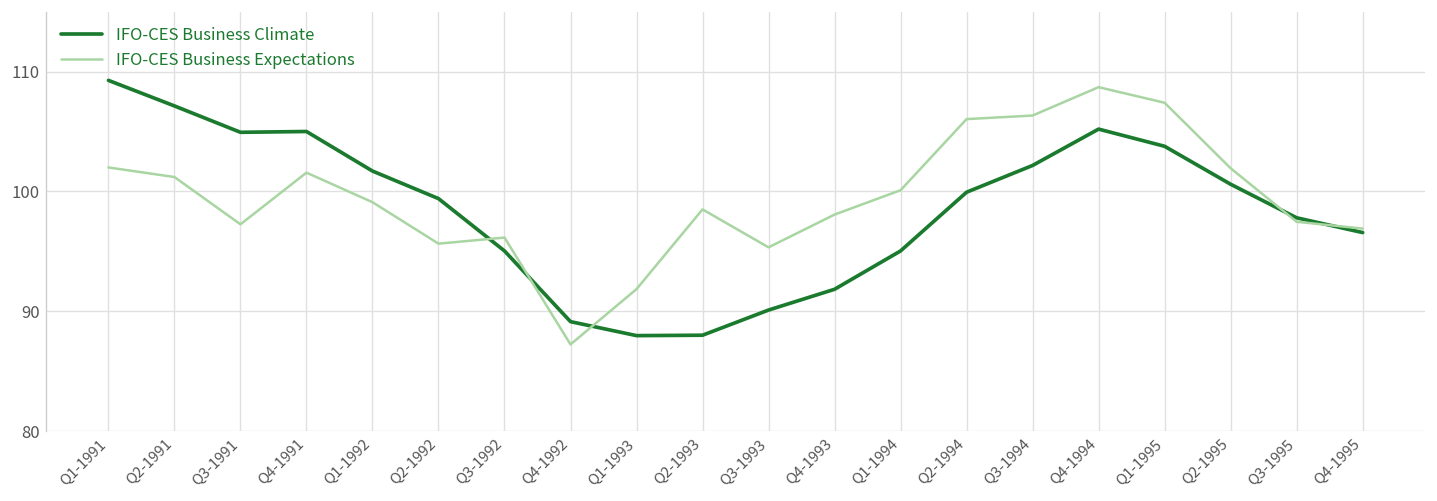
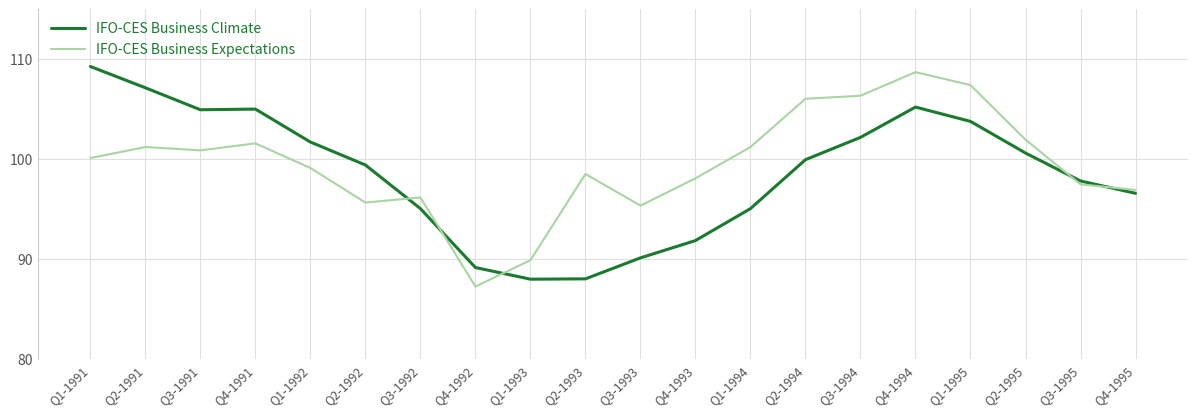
  {
    "IFO-CES Business Climate": {
      "Q1-1991": 109,
      "Q2-1991": 107,
      "Q3-1991": 105,
      "Q4-1991": 105,
      "Q1-1992": 102,
      "Q2-1992": 99,
      "Q3-1992": 95,
      "Q4-1992": 89,
      "Q1-1993": 88,
      "Q2-1993": 88,
      "Q3-1993": 90,
      "Q4-1993": 92,
      "Q1-1994": 95,
      "Q2-1994": 100,
      "Q3-1994": 102,
      "Q4-1994": 105,
      "Q1-1995": 104,
      "Q2-1995": 101,
      "Q3-1995": 98,
      "Q4-1995": 97
    },
    "IFO-CES Business Expectations": {
-     "Q1-1991": 102,
+     "Q1-1991": 100,
      "Q2-1991": 101,
-     "Q3-1991": 97,
+     "Q3-1991": 101,
      "Q4-1991": 102,
      "Q1-1992": 99,
      "Q2-1992": 96,
      "Q3-1992": 96,
      "Q4-1992": 87,
-     "Q1-1993": 92,
+     "Q1-1993": 90,
      "Q2-1993": 99,
      "Q3-1993": 95,
      "Q4-1993": 98,
-     "Q1-1994": 100,
+     "Q1-1994": 101,
      "Q2-1994": 106,
      "Q3-1994": 106,
      "Q4-1994": 109,
      "Q1-1995": 107,
      "Q2-1995": 102,
      "Q3-1995": 97,
      "Q4-1995": 97
    }
  }
